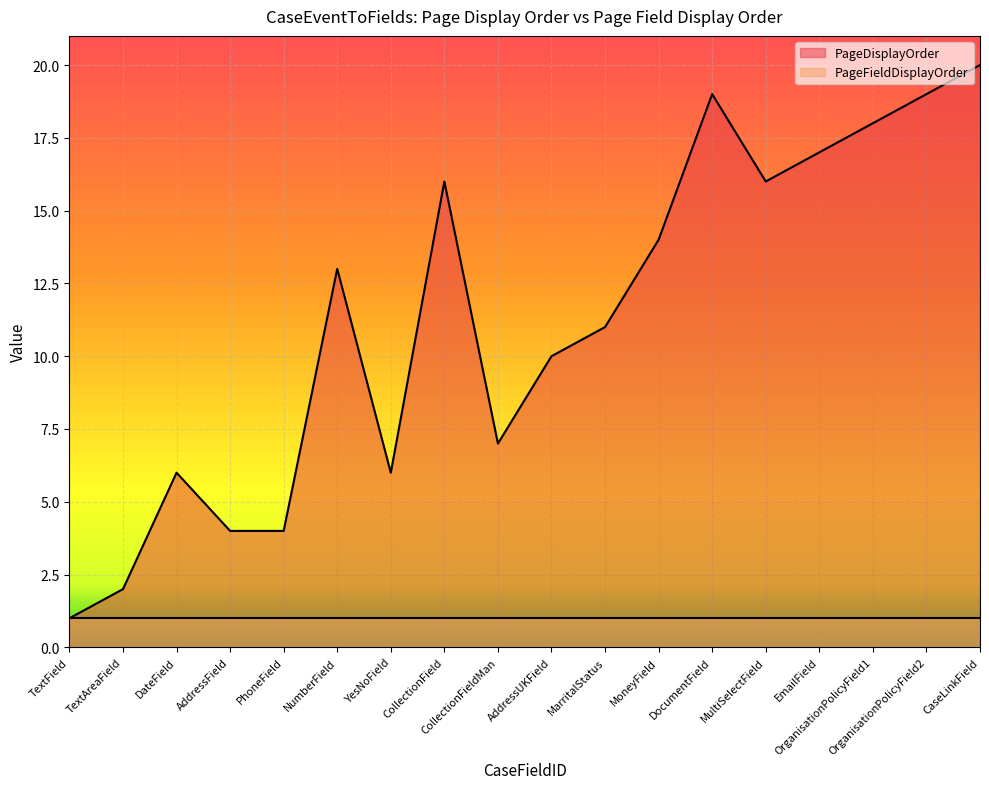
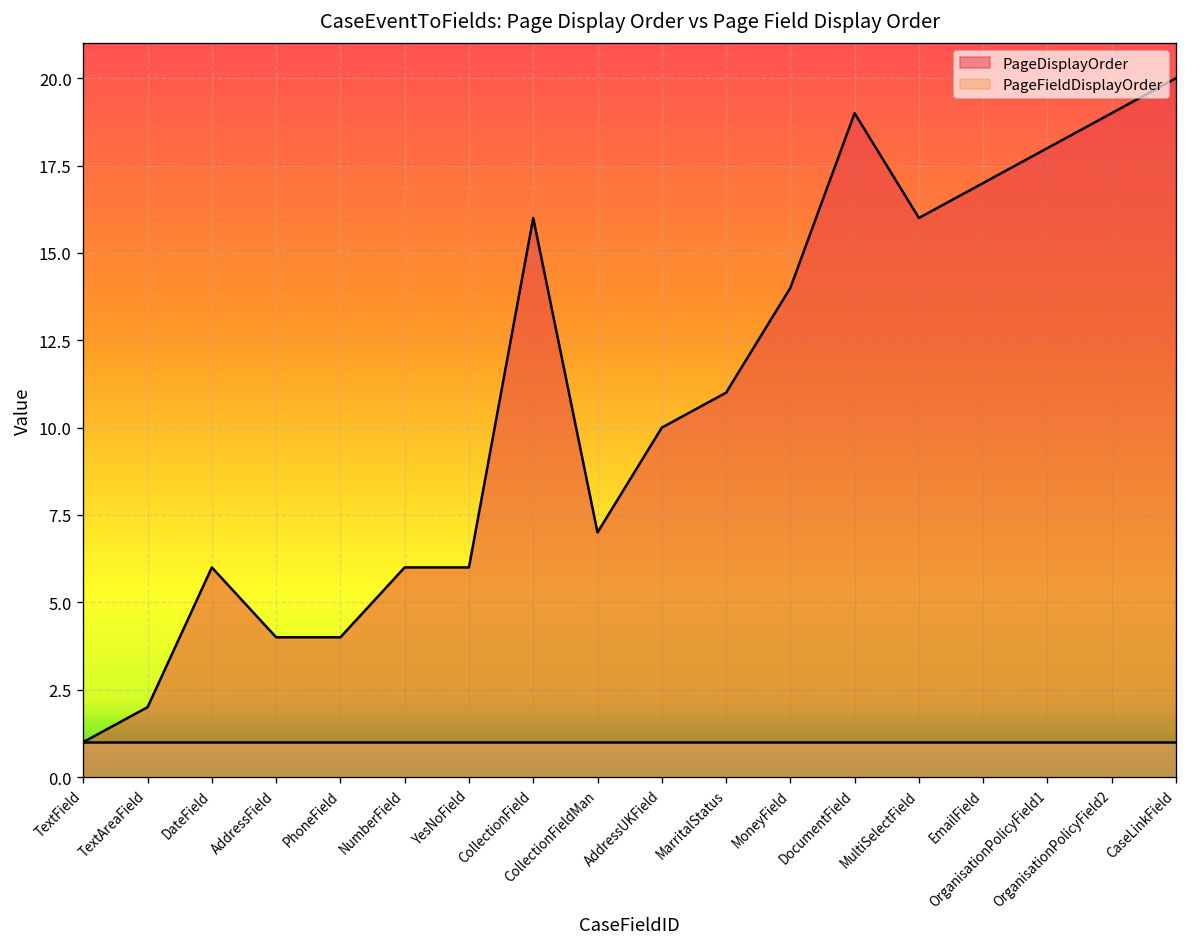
  {
    "PageDisplayOrder": {
      "TextAreaField": 2,
      "DateField": 6,
      "AddressField": 4,
      "PhoneField": 4,
-     "NumberField": 13,
+     "NumberField": 6,
      "YesNoField": 6,
      "CollectionField": 16,
      "CollectionFieldMan": 7,
      "AddressUKField": 10,
      "MarritalStatus": 11,
      "MoneyField": 14,
      "DocumentField": 19,
      "MultiSelectField": 16,
      "EmailField": 17,
      "OrganisationPolicyField1": 18,
      "OrganisationPolicyField2": 19,
      "CaseLinkField": 20
    },
    "PageFieldDisplayOrder": {
      "TextAreaField": 1,
      "DateField": 1,
      "AddressField": 1,
      "PhoneField": 1,
      "NumberField": 1,
      "YesNoField": 1,
      "CollectionField": 1,
      "CollectionFieldMan": 1,
      "AddressUKField": 1,
      "MarritalStatus": 1,
      "MoneyField": 1,
      "DocumentField": 1,
      "MultiSelectField": 1,
      "EmailField": 1,
      "OrganisationPolicyField1": 1,
      "OrganisationPolicyField2": 1,
      "CaseLinkField": 1
    }
  }
